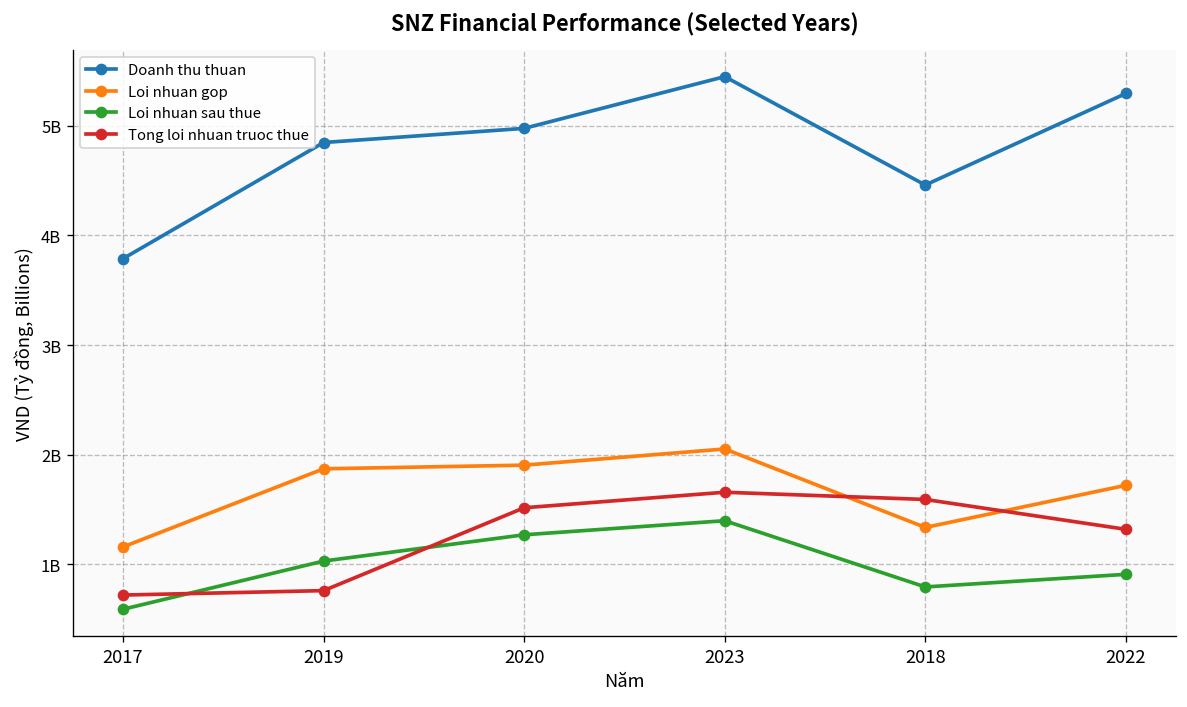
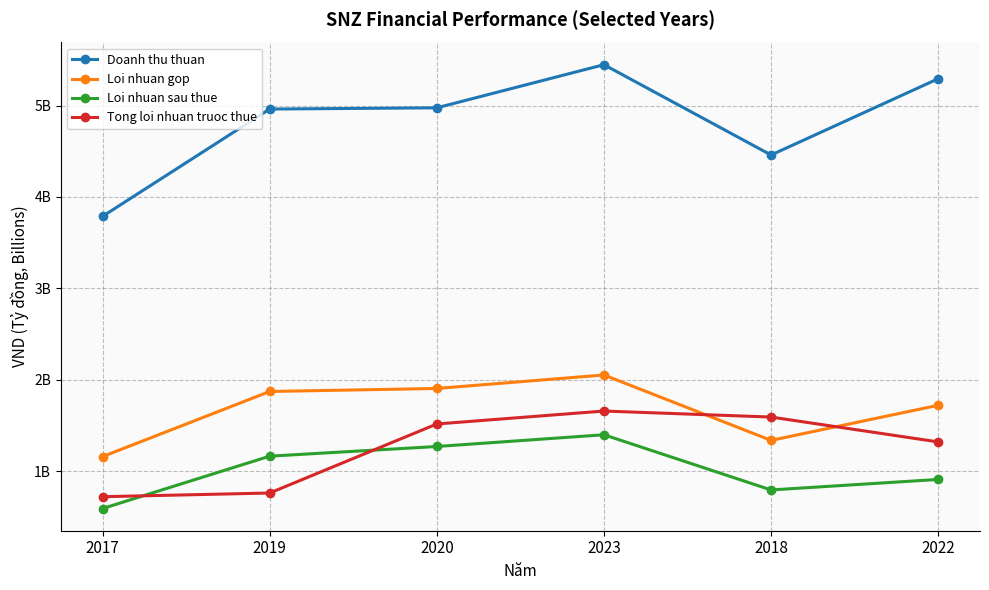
  {
    "Doanh thu thuan": {
      "2017": 3800000000,
-     "2019": 4800000000,
+     "2019": 5000000000,
      "2020": 5000000000,
      "2023": 5400000000,
      "2018": 4500000000,
      "2022": 5300000000
    },
    "Loi nhuan gop": {
      "2017": 1200000000,
      "2019": 1900000000,
      "2020": 1900000000,
      "2023": 2100000000,
      "2018": 1300000000,
      "2022": 1700000000
    },
    "Loi nhuan sau thue": {
      "2017": 600000000,
-     "2019": 1000000000,
+     "2019": 1200000000,
      "2020": 1300000000,
      "2023": 1400000000,
      "2018": 800000000,
      "2022": 900000000
    },
    "Tong loi nhuan truoc thue": {
      "2017": 700000000,
      "2019": 800000000,
      "2020": 1500000000,
      "2023": 1700000000,
      "2018": 1600000000,
      "2022": 1300000000
    }
  }
